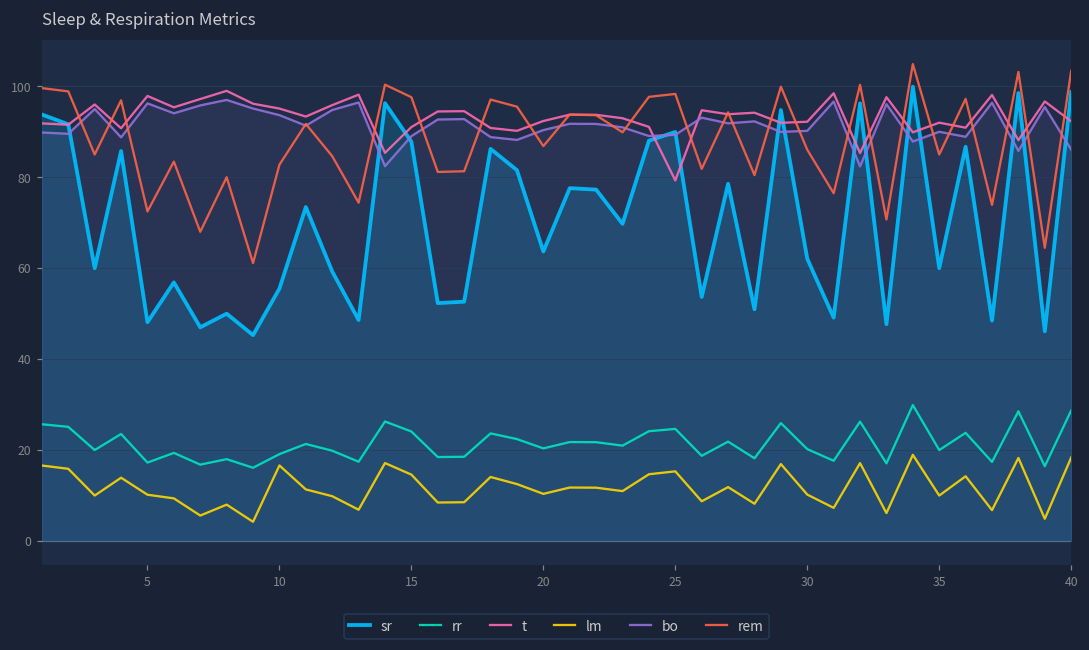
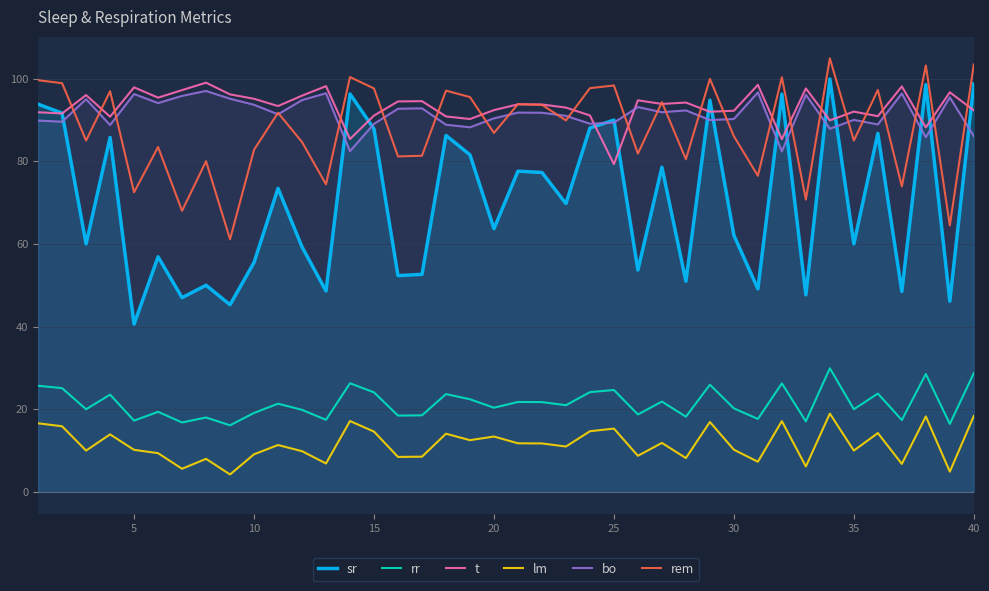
  {
    "sr": {
-     "5": 48,
+     "5": 41,
      "10": 56,
      "15": 88,
      "20": 64,
      "25": 90,
      "30": 62,
      "35": 60,
      "40": 99
    },
    "rr": {
      "5": 17,
      "10": 19,
      "15": 24,
      "20": 20,
      "25": 25,
      "30": 20,
      "35": 20,
      "40": 29
    },
    "t": {
      "5": 98,
      "10": 95,
      "15": 91,
      "20": 92,
      "25": 79,
      "30": 92,
      "35": 92,
      "40": 92
    },
    "lm": {
      "5": 10,
-     "10": 17,
+     "10": 9,
      "15": 15,
-     "20": 10,
+     "20": 13,
      "25": 15,
      "30": 10,
      "35": 10,
      "40": 18
    },
    "bo": {
      "5": 96,
      "10": 94,
      "15": 89,
      "20": 90,
      "25": 89,
      "30": 90,
      "35": 90,
      "40": 86
    },
    "rem": {
      "5": 72,
      "10": 83,
      "15": 98,
      "20": 87,
      "25": 98,
      "30": 86,
      "35": 85,
      "40": 103
    }
  }
